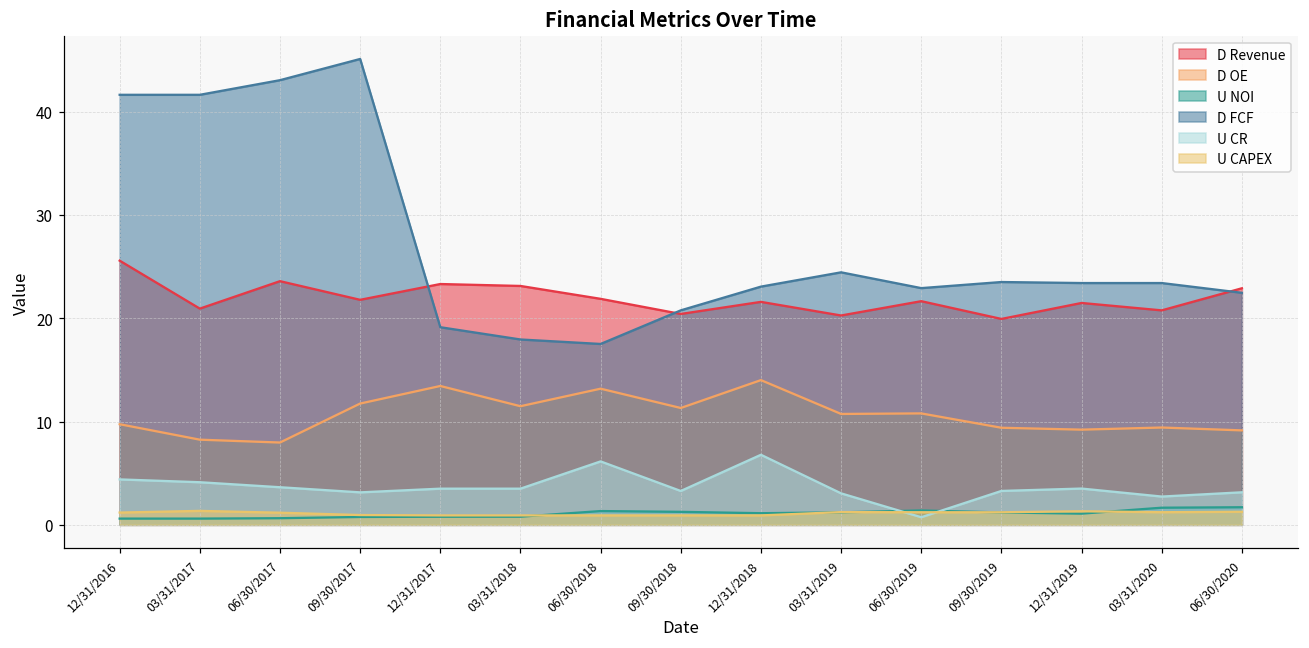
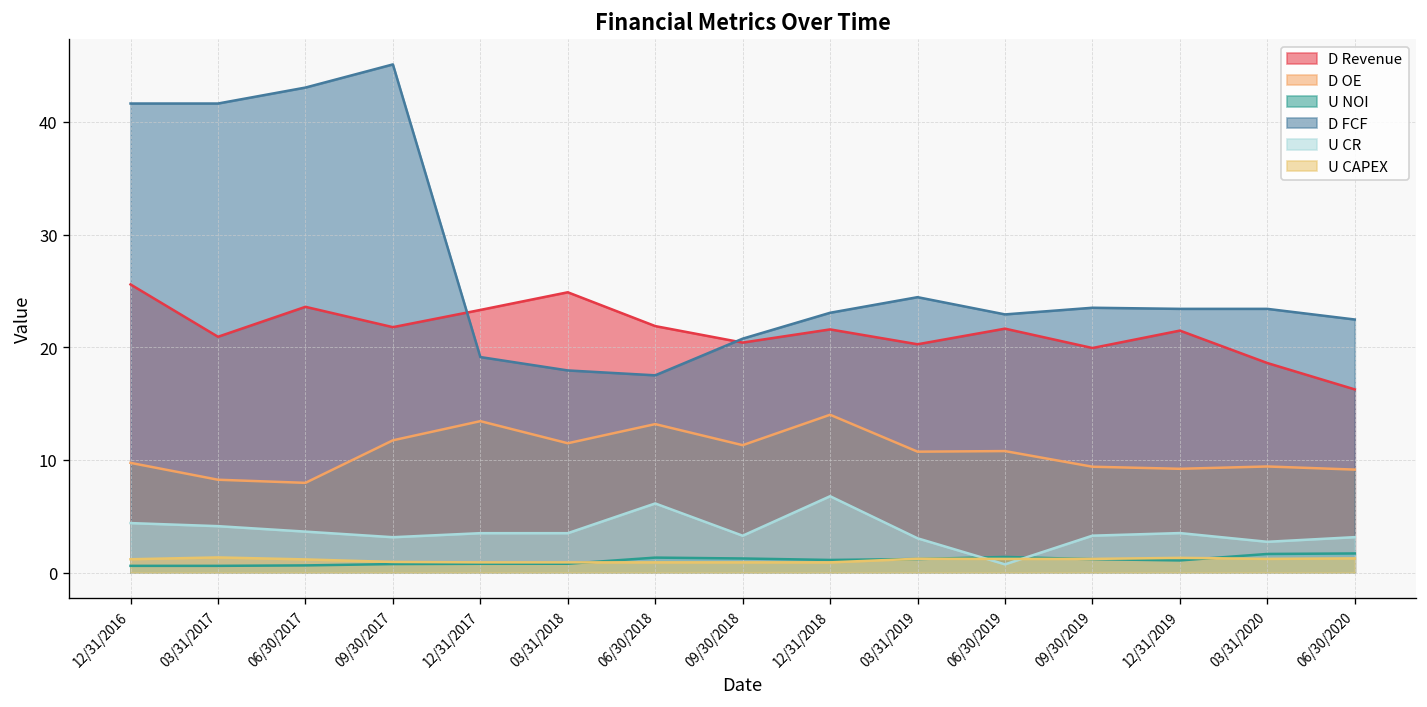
  {
    "D Revenue": {
      "12/31/2016": 26,
      "03/31/2017": 21,
      "06/30/2017": 24,
      "09/30/2017": 22,
      "12/31/2017": 23,
-     "03/31/2018": 23,
+     "03/31/2018": 25,
      "06/30/2018": 22,
      "09/30/2018": 20,
      "12/31/2018": 22,
      "03/31/2019": 20,
      "06/30/2019": 22,
      "09/30/2019": 20,
      "12/31/2019": 21,
-     "03/31/2020": 21,
-     "06/30/2020": 23
+     "03/31/2020": 19,
+     "06/30/2020": 16
    },
    "U CR": {
      "12/31/2016": 4,
      "03/31/2017": 4,
      "06/30/2017": 4,
      "09/30/2017": 3,
      "12/31/2017": 4,
      "03/31/2018": 4,
      "06/30/2018": 6,
      "09/30/2018": 3,
      "12/31/2018": 7,
      "03/31/2019": 3,
      "06/30/2019": 1,
      "09/30/2019": 3,
      "12/31/2019": 4,
      "03/31/2020": 3,
      "06/30/2020": 3
    }
  }
